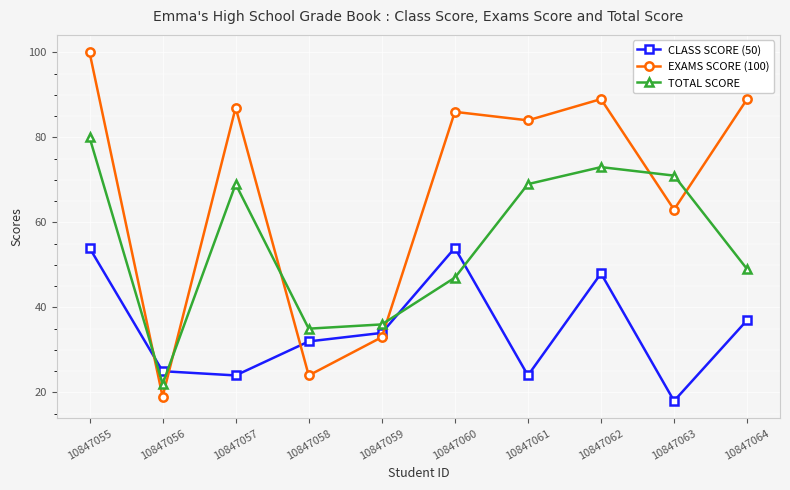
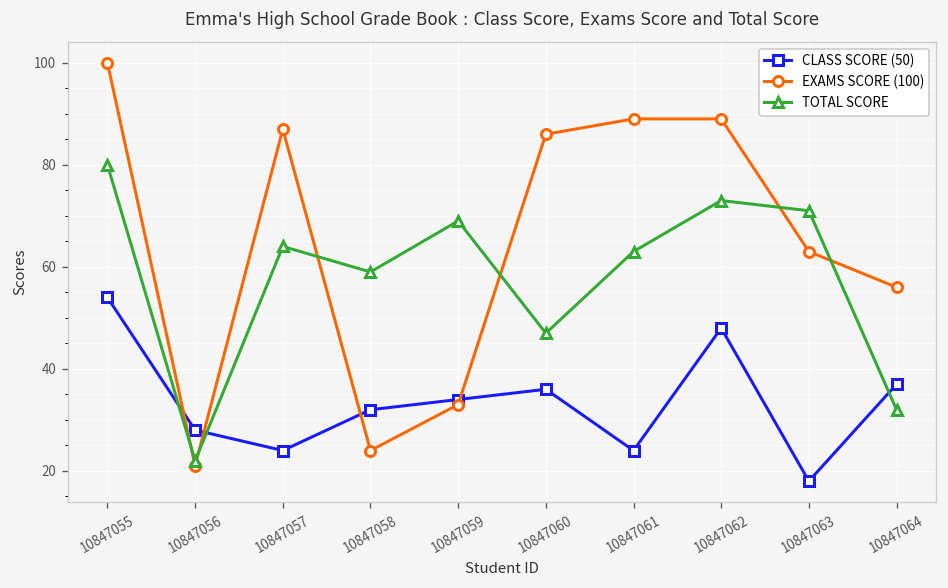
  {
    "CLASS SCORE (50)": {
      "10847055": 54,
-     "10847056": 25,
+     "10847056": 28,
      "10847057": 24,
      "10847058": 32,
      "10847059": 34,
-     "10847060": 54,
+     "10847060": 36,
      "10847061": 24,
      "10847062": 48,
      "10847063": 18,
      "10847064": 37
    },
    "EXAMS SCORE (100)": {
      "10847055": 100,
-     "10847056": 19,
+     "10847056": 21,
      "10847057": 87,
      "10847058": 24,
      "10847059": 33,
      "10847060": 86,
-     "10847061": 84,
+     "10847061": 89,
      "10847062": 89,
      "10847063": 63,
-     "10847064": 89
+     "10847064": 56
    },
    "TOTAL SCORE": {
      "10847055": 80,
      "10847056": 22,
-     "10847057": 69,
-     "10847058": 35,
-     "10847059": 36,
+     "10847057": 64,
+     "10847058": 59,
+     "10847059": 69,
      "10847060": 47,
-     "10847061": 69,
+     "10847061": 63,
      "10847062": 73,
      "10847063": 71,
-     "10847064": 49
+     "10847064": 32
    }
  }
